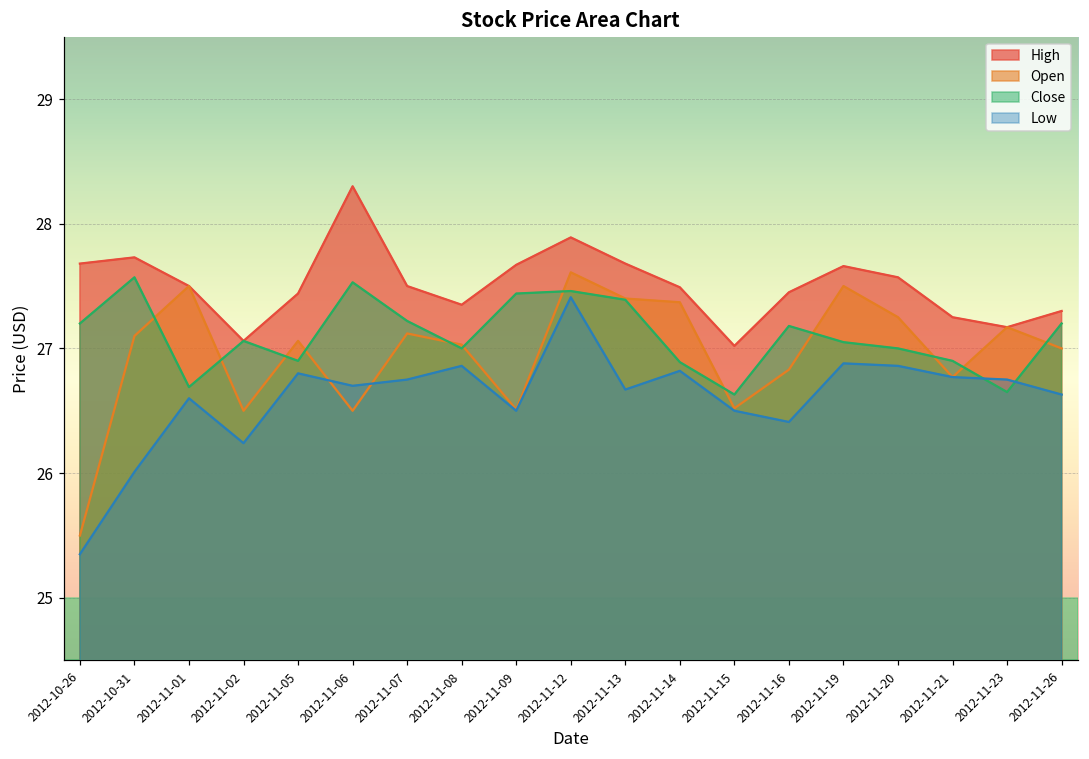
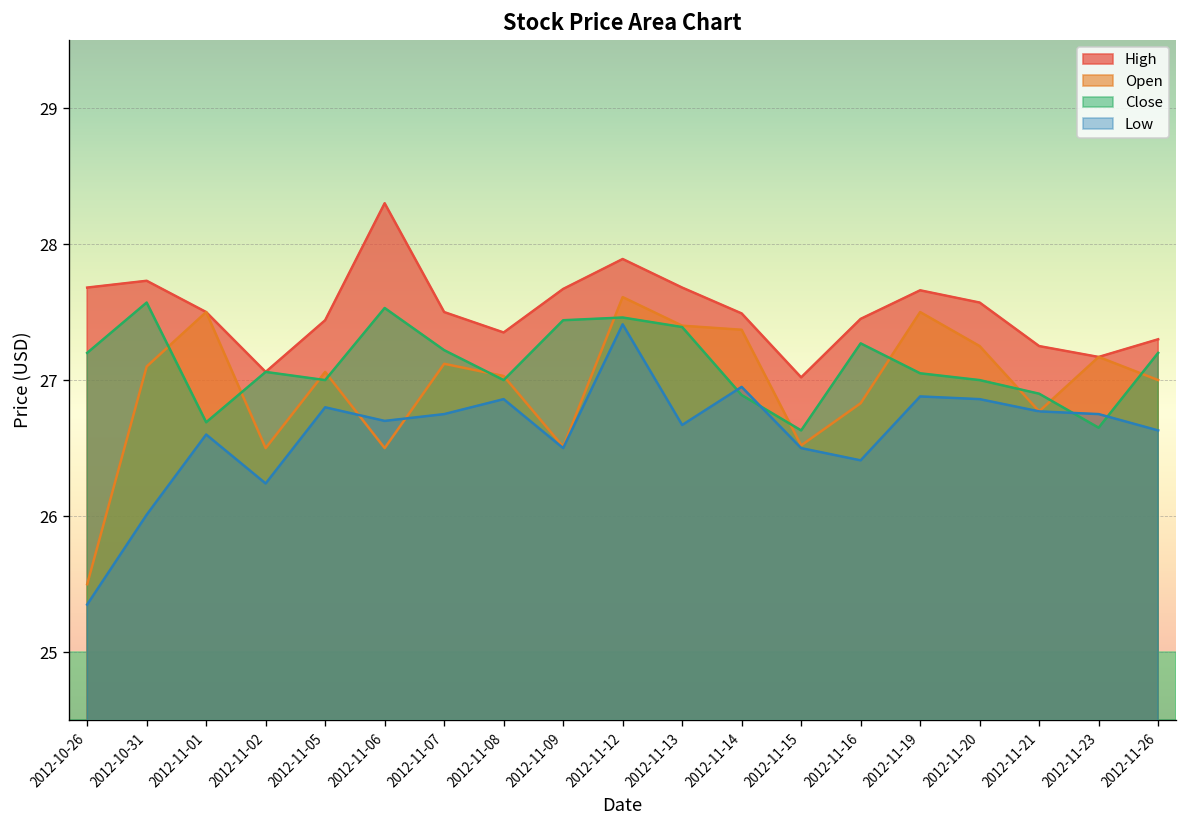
  {
    "Close": {
      "2012-10-26": 27.20,
      "2012-10-31": 27.57,
      "2012-11-01": 26.69,
-     "2012-11-05": 26.9,
+     "2012-11-05": 27.0,
      "2012-11-06": 27.53,
      "2012-11-07": 27.22,
      "2012-11-08": 27.00,
      "2012-11-09": 27.44,
      "2012-11-12": 27.46,
      "2012-11-14": 26.89,
      "2012-11-15": 26.63,
-     "2012-11-16": 27.18,
+     "2012-11-16": 27.27,
      "2012-11-19": 27.05,
      "2012-11-20": 27.00,
      "2012-11-21": 26.90,
      "2012-11-23": 26.65,
      "2012-11-26": 27.20
    },
    "Low": {
      "2012-10-26": 25.35,
      "2012-10-31": 26.01,
      "2012-11-01": 26.60,
      "2012-11-02": 26.24,
      "2012-11-05": 26.80,
      "2012-11-06": 26.70,
      "2012-11-07": 26.75,
      "2012-11-08": 26.86,
      "2012-11-12": 27.41,
      "2012-11-13": 26.67,
-     "2012-11-14": 26.82,
+     "2012-11-14": 26.95,
      "2012-11-16": 26.41,
      "2012-11-19": 26.88,
      "2012-11-20": 26.86,
      "2012-11-23": 26.75,
      "2012-11-26": 26.63
    }
  }
